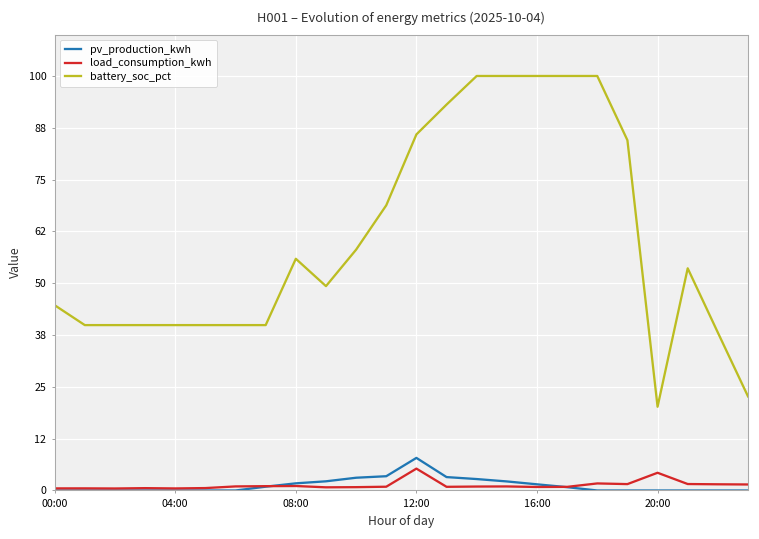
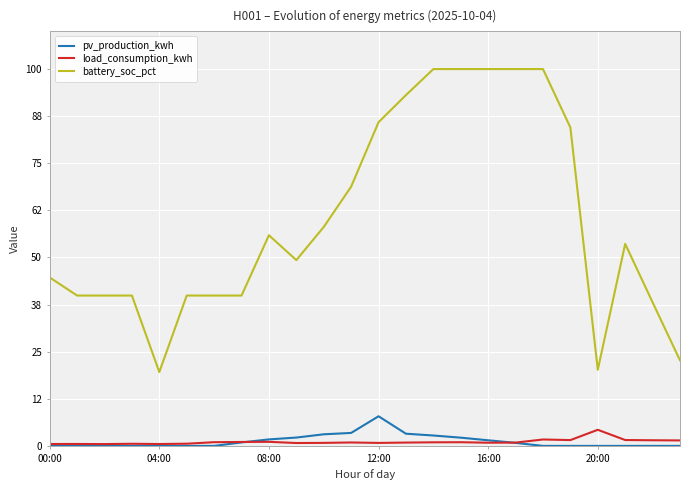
  {
    "pv_production_kwh": {
      "12:00": 8,
      "20:00": 0
    },
    "load_consumption_kwh": {
-     "12:00": 5,
+     "12:00": 1,
      "20:00": 4
    },
    "battery_soc_pct": {
      "00:00": 45,
-     "04:00": 40,
+     "04:00": 20,
      "08:00": 56,
      "12:00": 86,
      "16:00": 100,
      "20:00": 20
    }
  }
